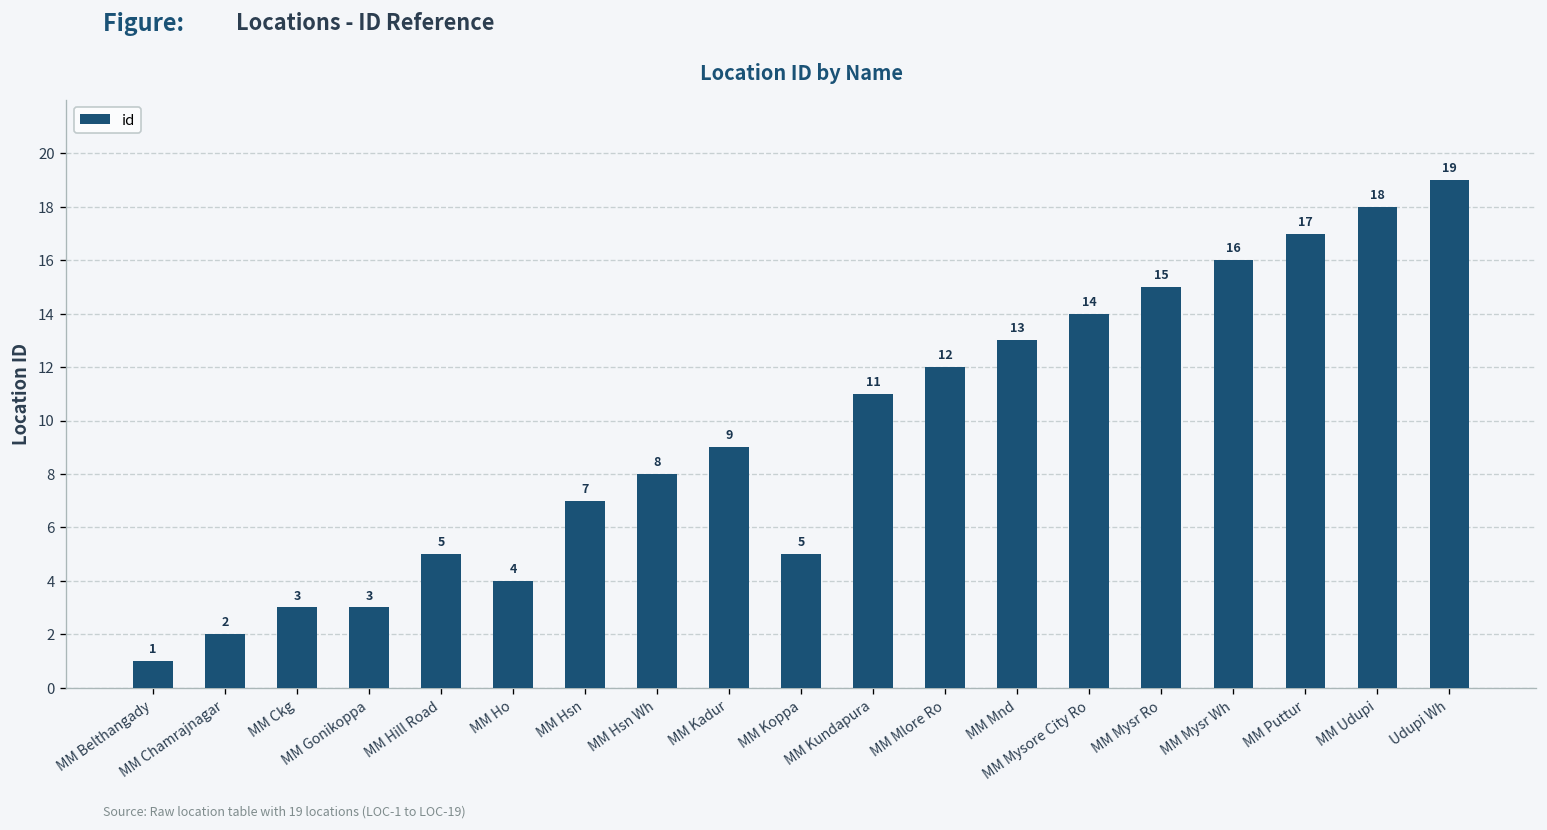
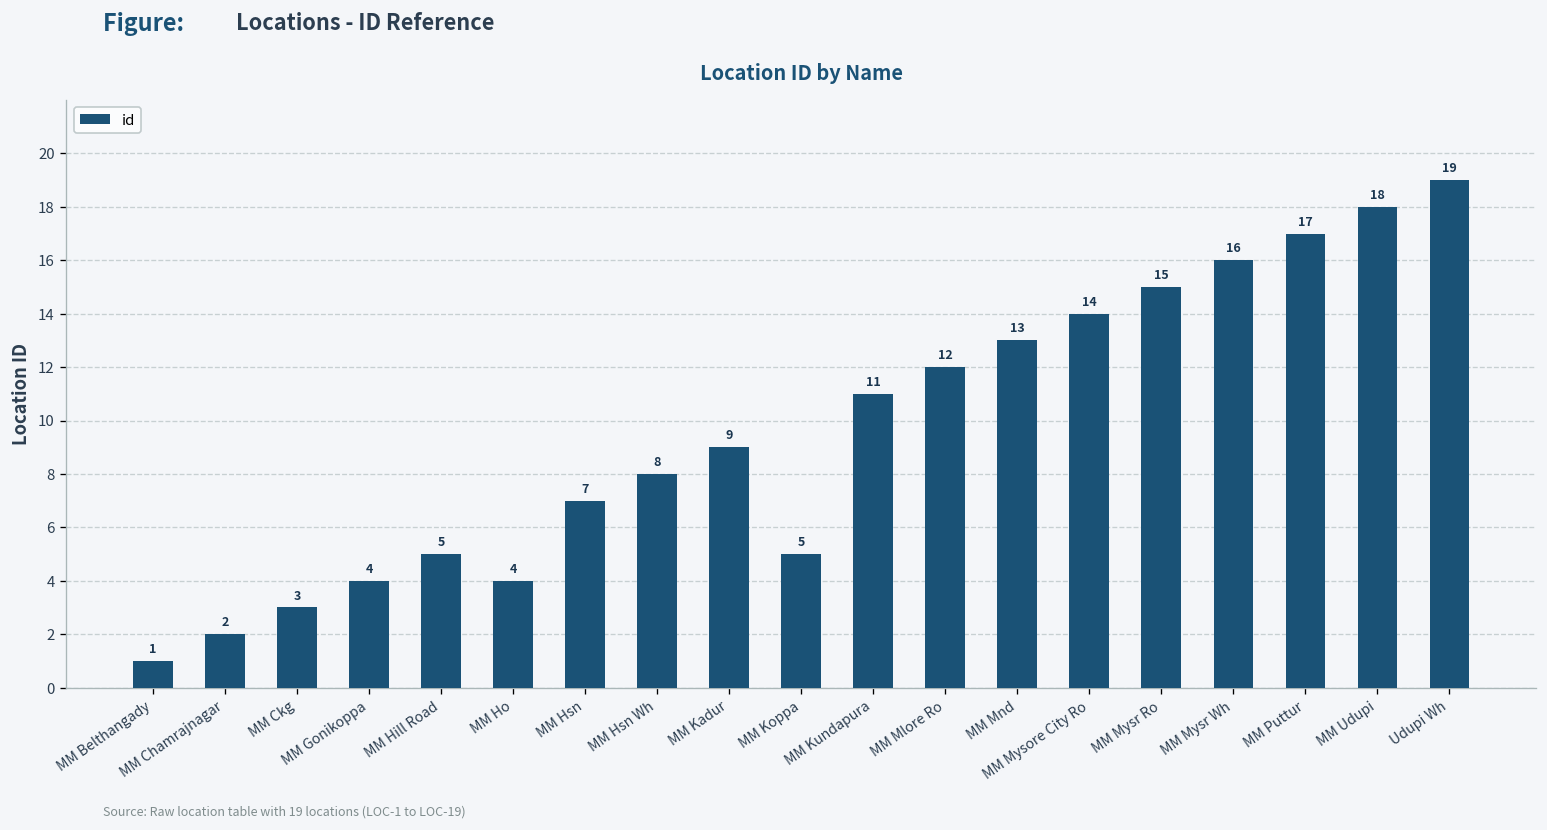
  {
    "MM Belthangady": 1,
    "MM Chamrajnagar": 2,
    "MM Ckg": 3,
-   "MM Gonikoppa": 3,
+   "MM Gonikoppa": 4,
    "MM Hill Road": 5,
    "MM Ho": 4,
    "MM Hsn": 7,
    "MM Hsn Wh": 8,
    "MM Kadur": 9,
    "MM Koppa": 5,
    "MM Kundapura": 11,
    "MM Mlore Ro": 12,
    "MM Mnd": 13,
    "MM Mysore City Ro": 14,
    "MM Mysr Ro": 15,
    "MM Mysr Wh": 16,
    "MM Puttur": 17,
    "MM Udupi": 18,
    "Udupi Wh": 19
  }
